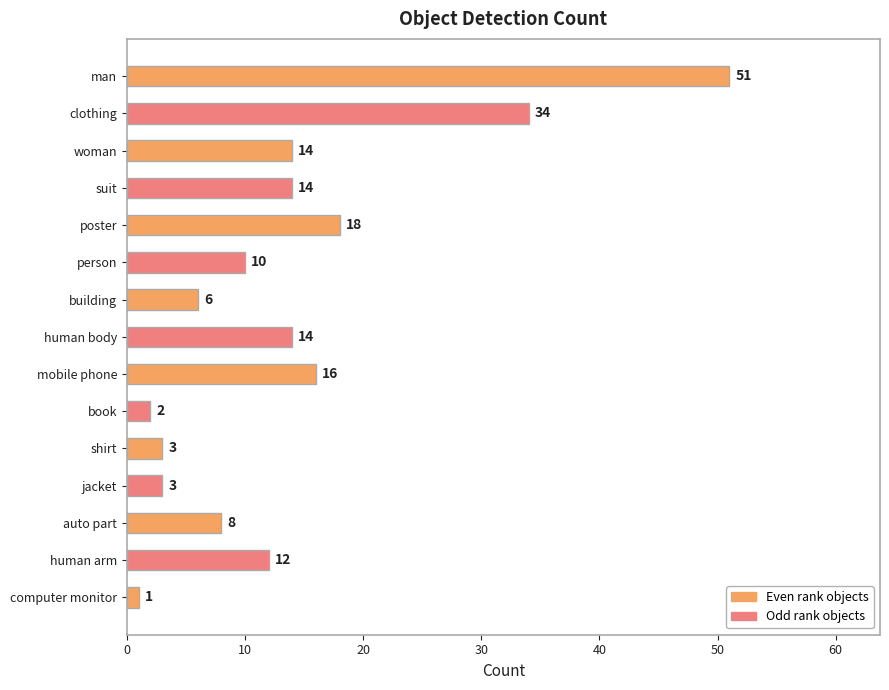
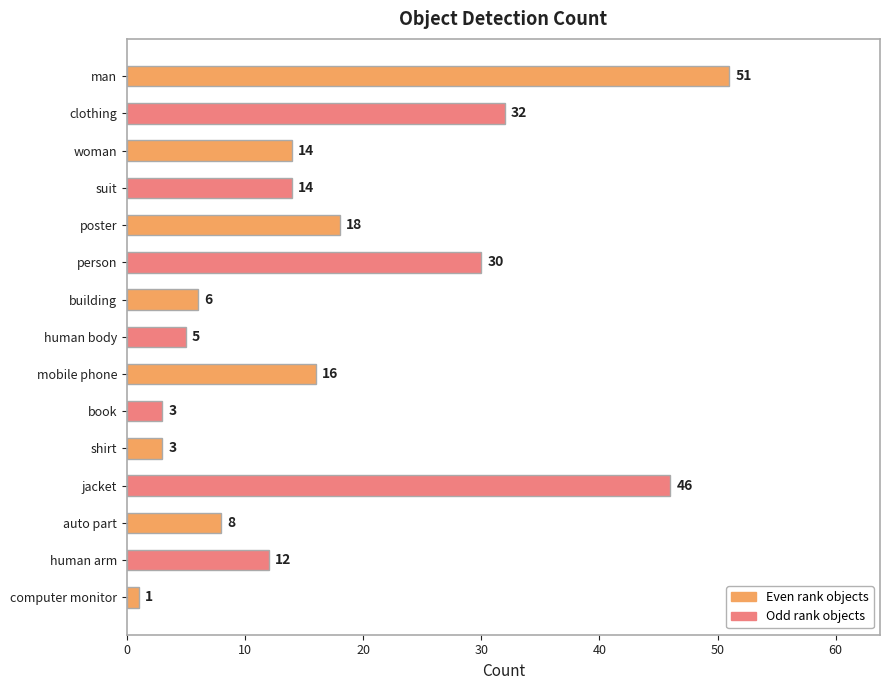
  {
    "man": 51,
-   "clothing": 34,
+   "clothing": 32,
    "woman": 14,
    "suit": 14,
    "poster": 18,
-   "person": 10,
+   "person": 30,
    "building": 6,
-   "human body": 14,
+   "human body": 5,
    "mobile phone": 16,
-   "book": 2,
+   "book": 3,
    "shirt": 3,
-   "jacket": 3,
+   "jacket": 46,
    "auto part": 8,
    "human arm": 12,
    "computer monitor": 1
  }
